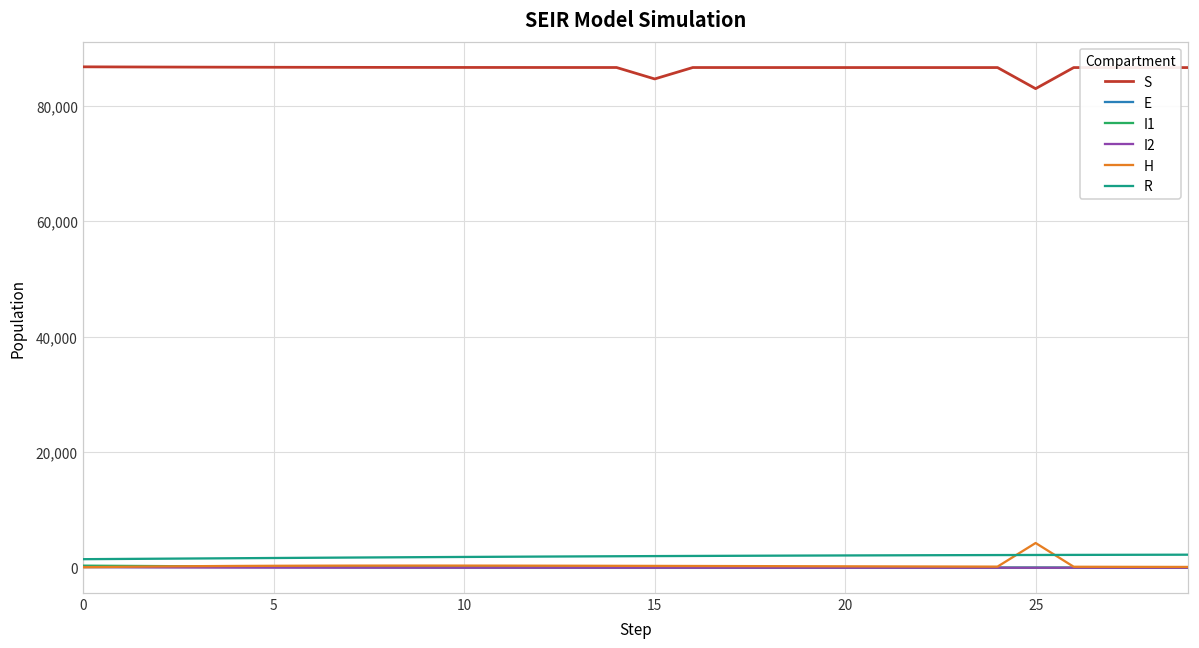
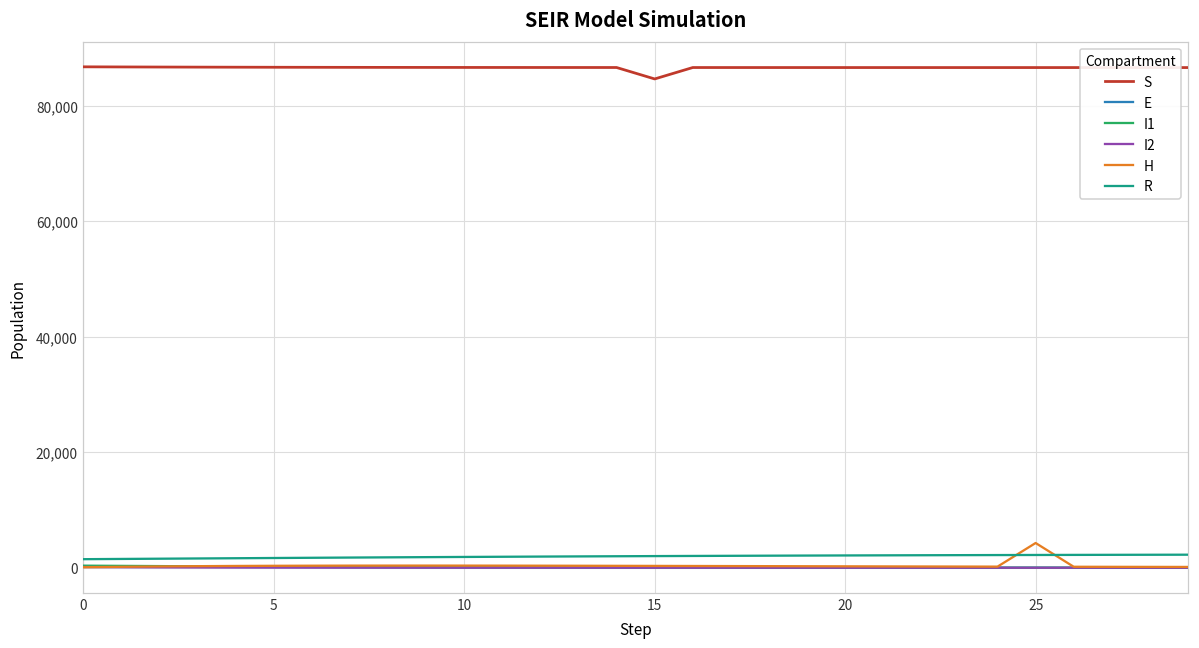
  {
    "S": {
      "0": "87,000",
      "5": "87,000",
      "10": "87,000",
      "15": "85,000",
      "20": "87,000",
-     "25": "83,000"
+     "25": "87,000"
    },
    "H": {
      "25": "4,000"
    }
  }
